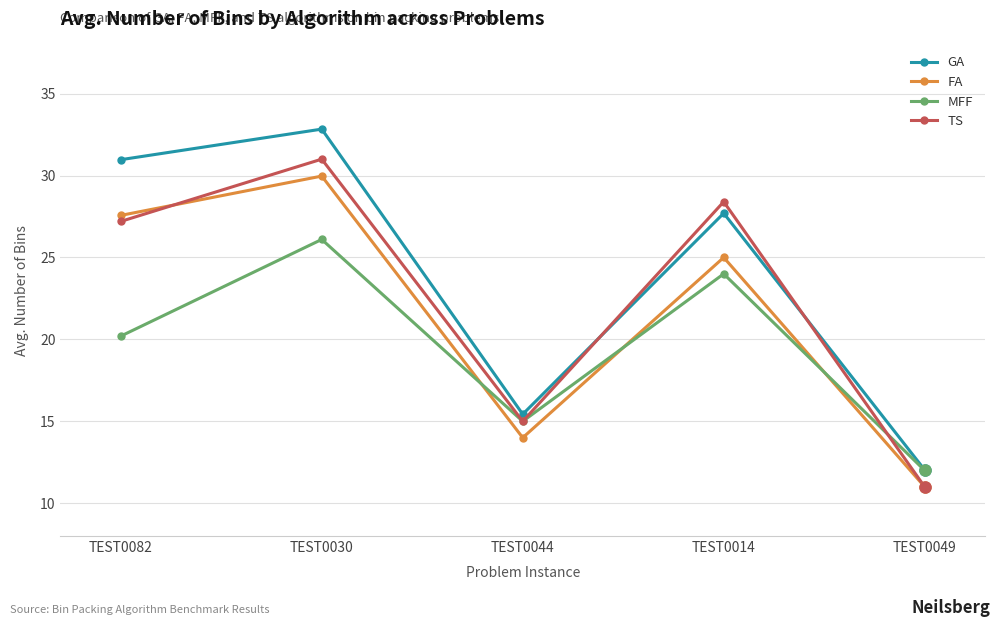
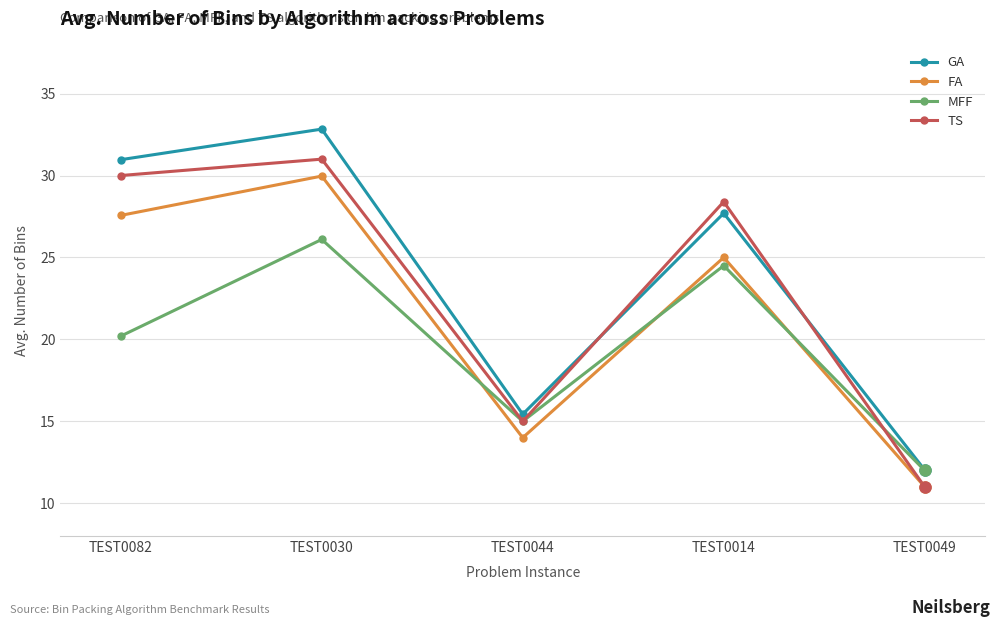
  {
    "MFF": {
      "TEST0082": 20.2,
      "TEST0030": 26.1,
-     "TEST0014": 24.0
+     "TEST0014": 24.5
    },
    "TS": {
-     "TEST0082": 27.2,
+     "TEST0082": 30.0,
      "TEST0030": 31.0,
      "TEST0014": 28.4
    }
  }
